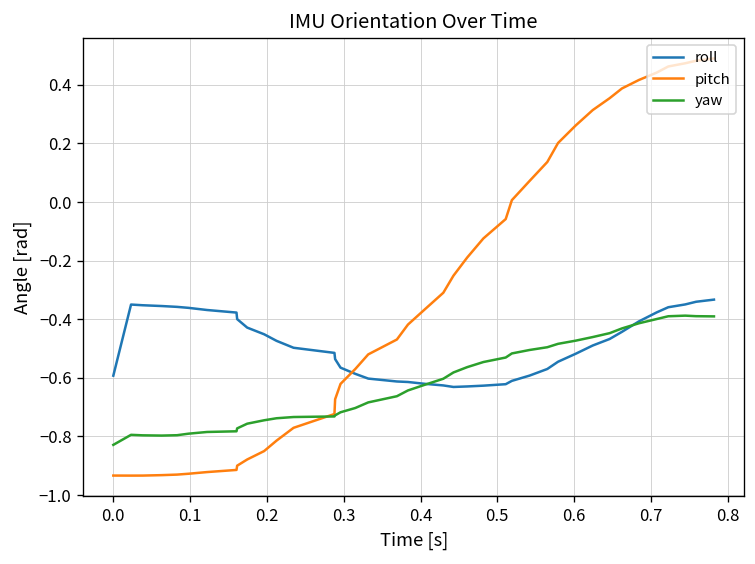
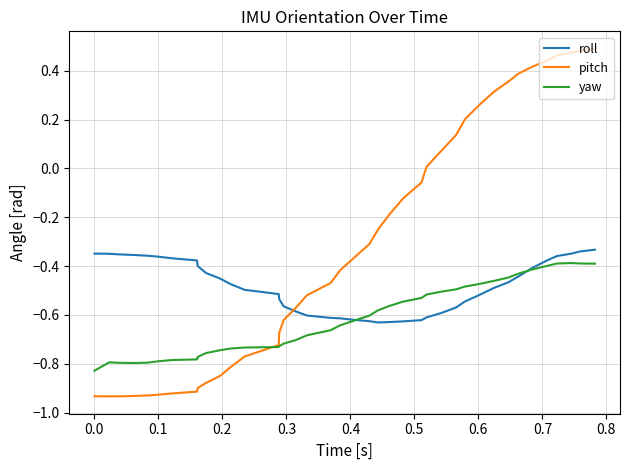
  {
    "roll": {
-     "0.0": -0.59
+     "0.0": -0.35
    },
    "pitch": {
      "0.0": -0.93
    },
    "yaw": {
      "0.0": -0.83
    }
  }
